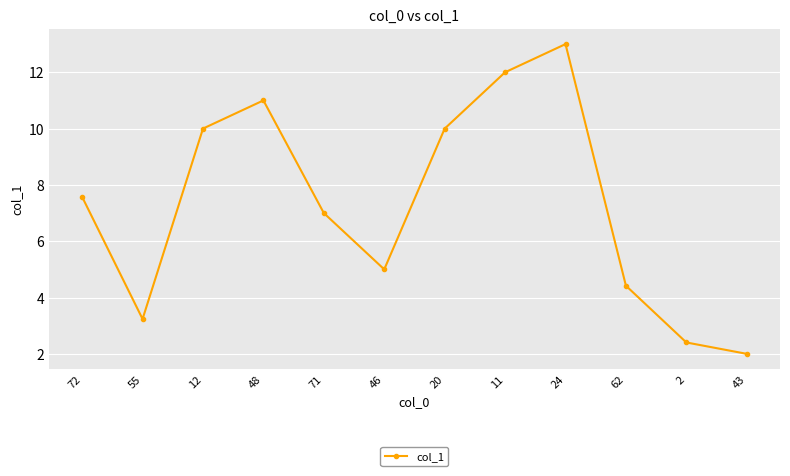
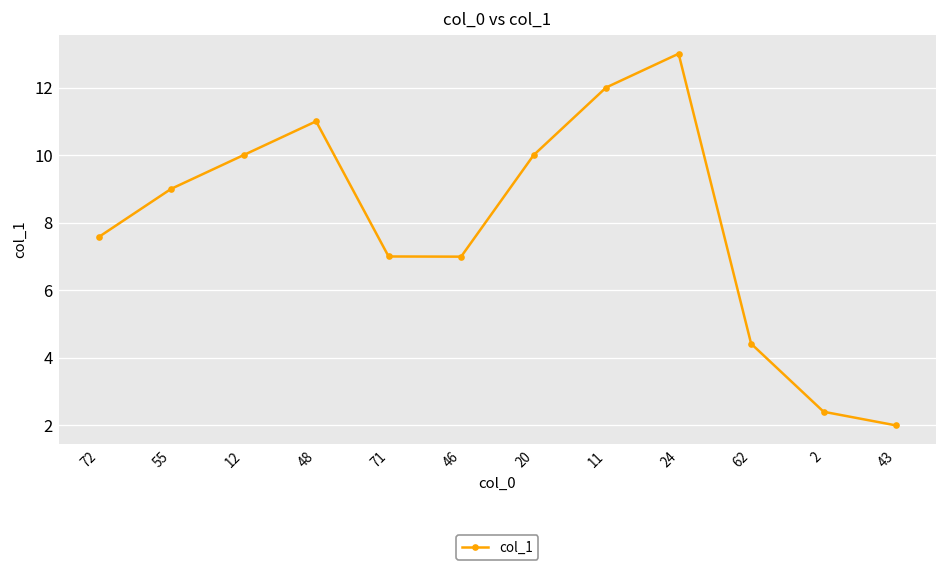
  {
    "72": 7.6,
-   "55": 3.2,
+   "55": 9.0,
    "12": 10.0,
    "48": 11.0,
    "71": 7.0,
-   "46": 5.0,
+   "46": 7.0,
    "20": 10.0,
    "11": 12.0,
    "24": 13.0,
    "62": 4.4,
    "2": 2.4,
    "43": 2.0
  }
